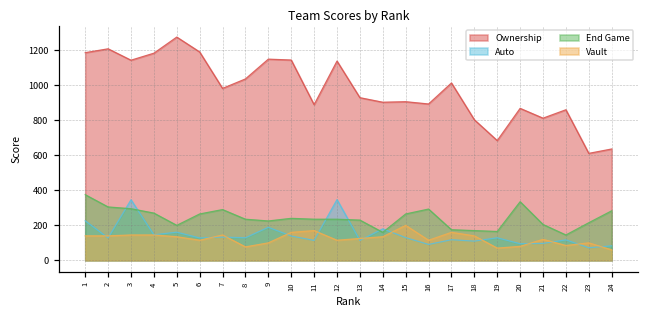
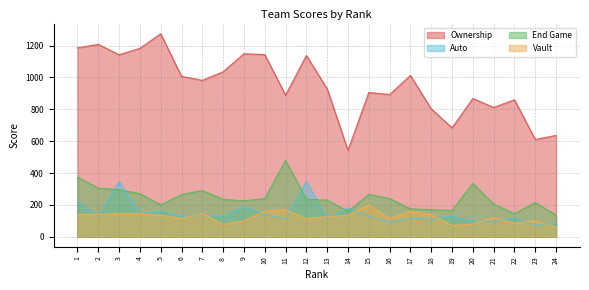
  {
    "Ownership": {
      "1": 1190,
      "2": 1210,
      "3": 1140,
      "4": 1180,
      "5": 1280,
-     "6": 1190,
+     "6": 1010,
      "7": 980,
      "8": 1040,
      "9": 1150,
      "10": 1140,
      "11": 890,
      "12": 1140,
      "13": 930,
-     "14": 900,
+     "14": 540,
      "15": 910,
      "16": 890,
      "17": 1010,
      "18": 800,
      "19": 680,
      "20": 870,
      "21": 810,
      "22": 860,
      "23": 610,
      "24": 640
    },
    "Auto": {
      "1": 230,
      "3": 350,
      "5": 160,
      "8": 130,
      "9": 190,
      "10": 140,
      "11": 110,
      "12": 350,
      "14": 180,
      "15": 130,
      "16": 90,
      "17": 120,
      "18": 110,
      "19": 130,
      "21": 100,
      "22": 120,
      "23": 70,
      "24": 80
    },
    "End Game": {
      "1": 380,
      "2": 310,
      "3": 300,
      "4": 270,
      "5": 200,
      "6": 270,
      "7": 290,
      "8": 240,
      "9": 230,
      "10": 240,
-     "11": 240,
+     "11": 480,
      "12": 240,
      "13": 230,
      "14": 160,
      "15": 270,
-     "16": 290,
+     "16": 240,
      "18": 170,
      "19": 170,
      "20": 340,
      "21": 210,
      "22": 150,
      "23": 220,
-     "24": 280
+     "24": 140
    },
    "Vault": {
      "1": 140,
      "3": 150,
      "5": 140,
      "8": 80,
      "9": 100,
      "10": 160,
      "11": 170,
      "12": 120,
      "14": 140,
      "15": 200,
      "16": 120,
      "18": 140,
      "19": 70,
      "21": 120,
      "22": 90,
      "23": 100,
      "24": 60
    }
  }
